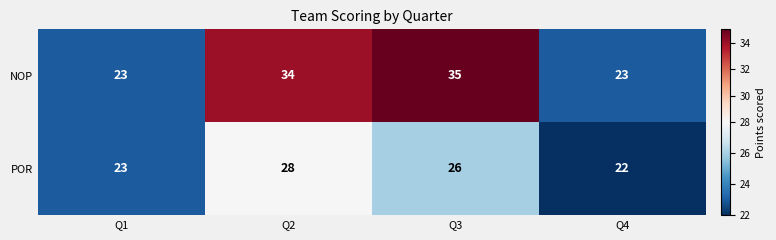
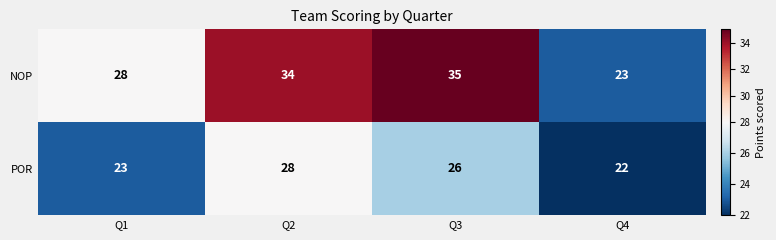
  {
    "NOP": {
-     "Q1": 23,
+     "Q1": 28,
      "Q2": 34,
      "Q3": 35,
      "Q4": 23
    },
    "POR": {
      "Q1": 23,
      "Q2": 28,
      "Q3": 26,
      "Q4": 22
    }
  }
